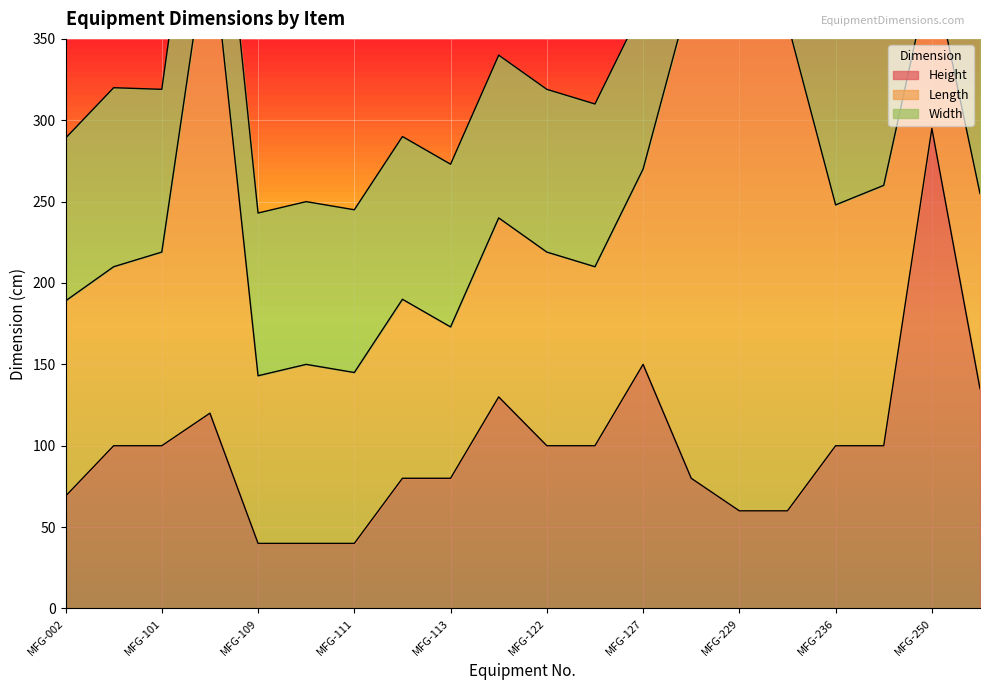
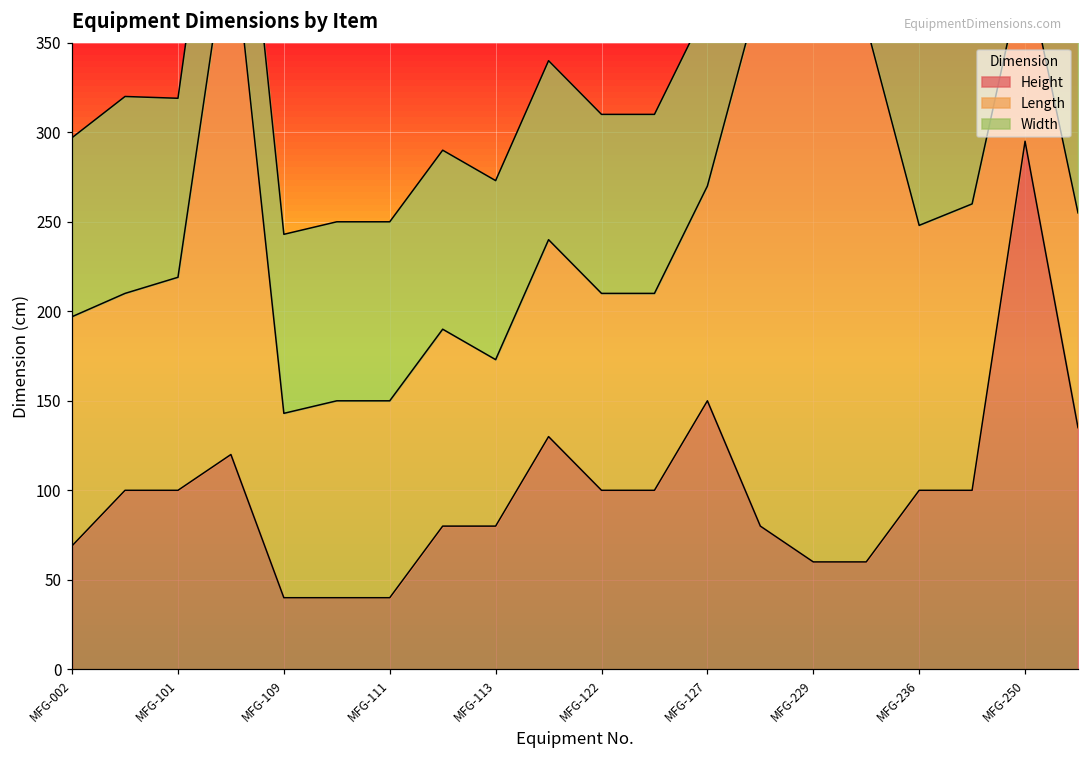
  {
    "Height": {
      "MFG-002": 69,
      "MFG-101": 100,
      "MFG-109": 40,
      "MFG-111": 40,
      "MFG-113": 80,
      "MFG-122": 100,
      "MFG-127": 150,
      "MFG-229": 60,
      "MFG-236": 100,
      "MFG-250": 295
    },
    "Length": {
-     "MFG-002": 120,
+     "MFG-002": 128,
      "MFG-101": 119,
      "MFG-109": 103,
-     "MFG-111": 105,
+     "MFG-111": 110,
      "MFG-113": 93,
-     "MFG-122": 119,
+     "MFG-122": 110,
      "MFG-127": 120,
      "MFG-236": 148
    },
    "Width": {
      "MFG-002": 100,
      "MFG-101": 100,
      "MFG-109": 100,
      "MFG-111": 100,
      "MFG-113": 100,
      "MFG-122": 100,
      "MFG-236": 103
    }
  }
